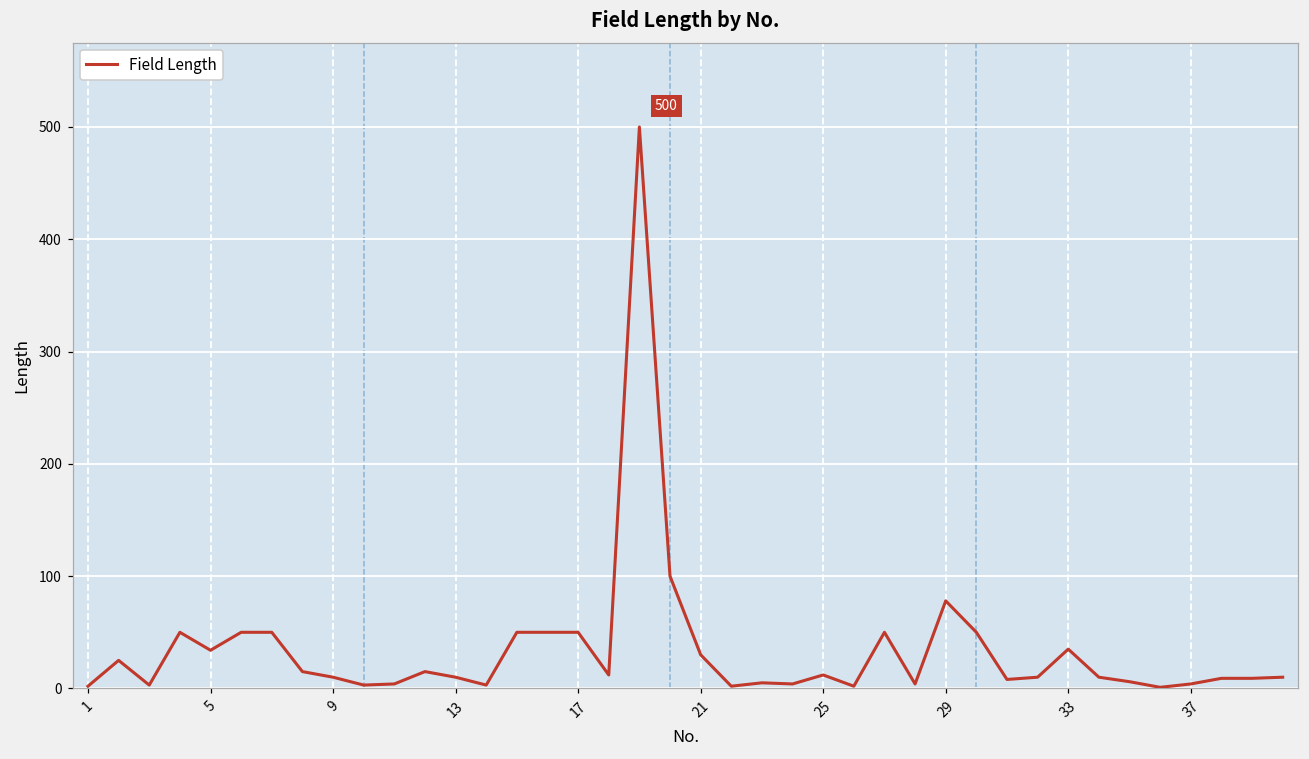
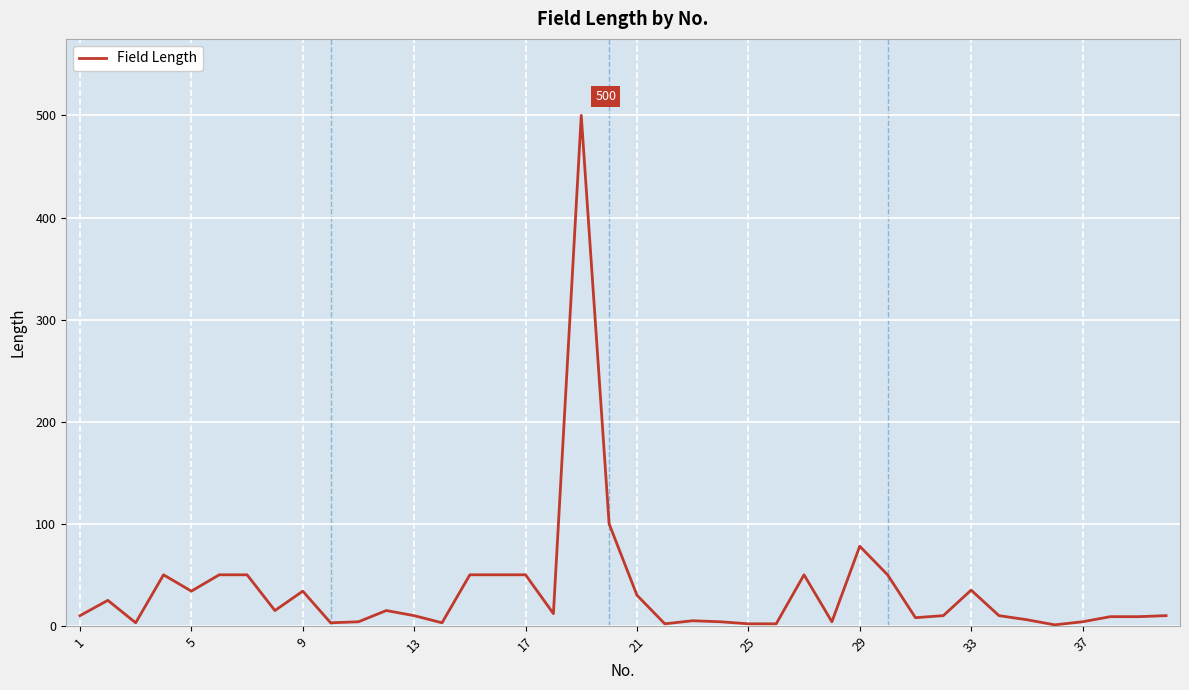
  {
-   "1": 2,
+   "1": 10,
    "5": 34,
-   "9": 10,
+   "9": 34,
    "13": 10,
    "17": 50,
    "21": 30,
-   "25": 12,
+   "25": 2,
    "29": 78,
    "33": 35,
    "37": 4
  }
